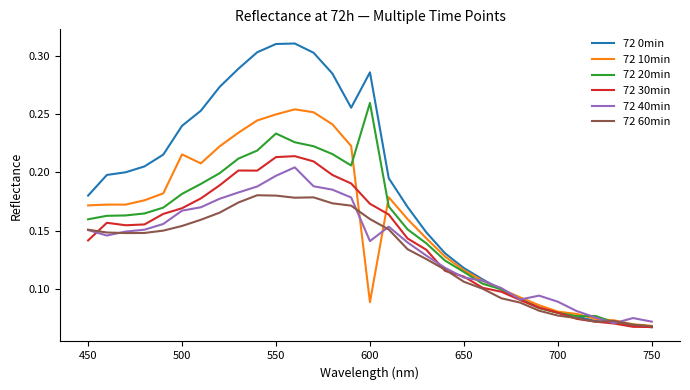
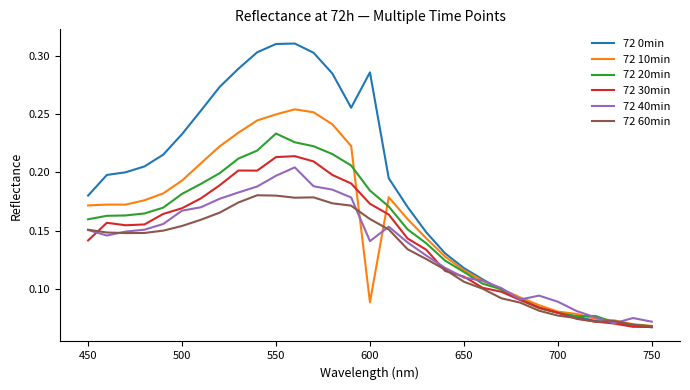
  {
    "72 0min": {
      "450": 0.180,
-     "500": 0.240,
+     "500": 0.233,
      "550": 0.310,
      "600": 0.286
    },
    "72 10min": {
      "450": 0.172,
-     "500": 0.215,
+     "500": 0.193,
      "550": 0.250,
      "600": 0.089
    },
    "72 20min": {
      "450": 0.160,
      "500": 0.182,
      "550": 0.233,
-     "600": 0.259
+     "600": 0.184
    },
    "72 30min": {
      "450": 0.142,
      "550": 0.213,
      "600": 0.173
    },
    "72 40min": {
      "550": 0.197,
      "600": 0.141,
      "700": 0.089,
      "750": 0.072
    },
    "72 60min": {
      "500": 0.154,
      "550": 0.180,
      "600": 0.160,
      "650": 0.106,
      "700": 0.077
    }
  }
